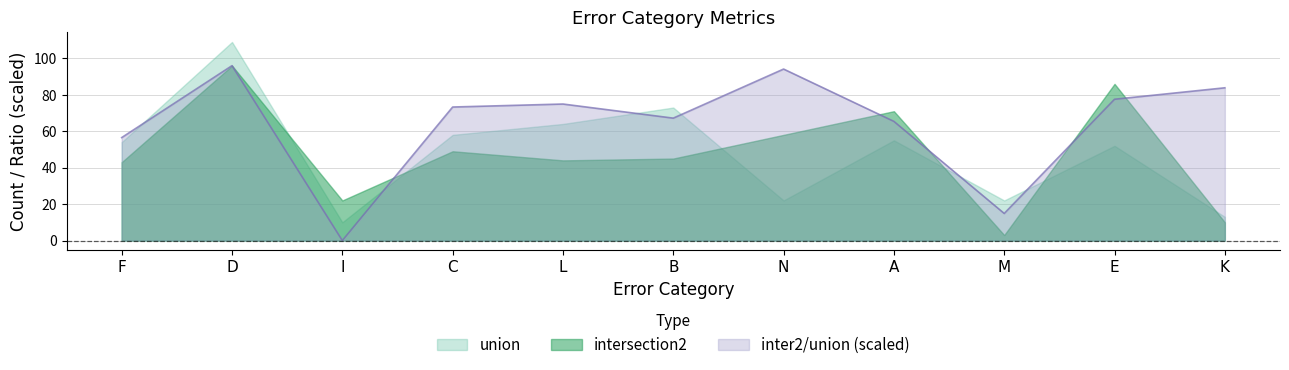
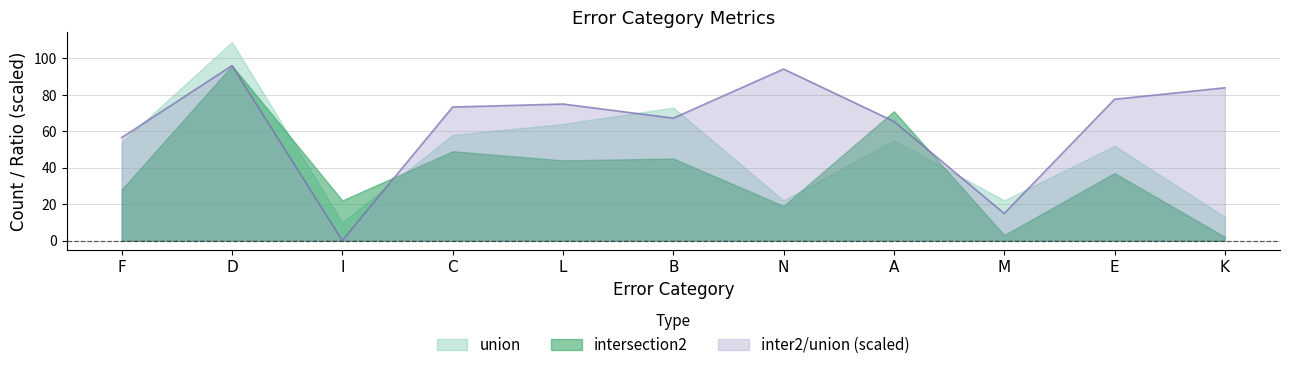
  {
    "intersection2": {
-     "F": 43,
+     "F": 28,
      "I": 22,
      "C": 49,
      "L": 44,
      "B": 45,
-     "N": 58,
+     "N": 19,
      "A": 71,
      "M": 3,
-     "E": 86,
-     "K": 10
+     "E": 37,
+     "K": 2
    }
  }
